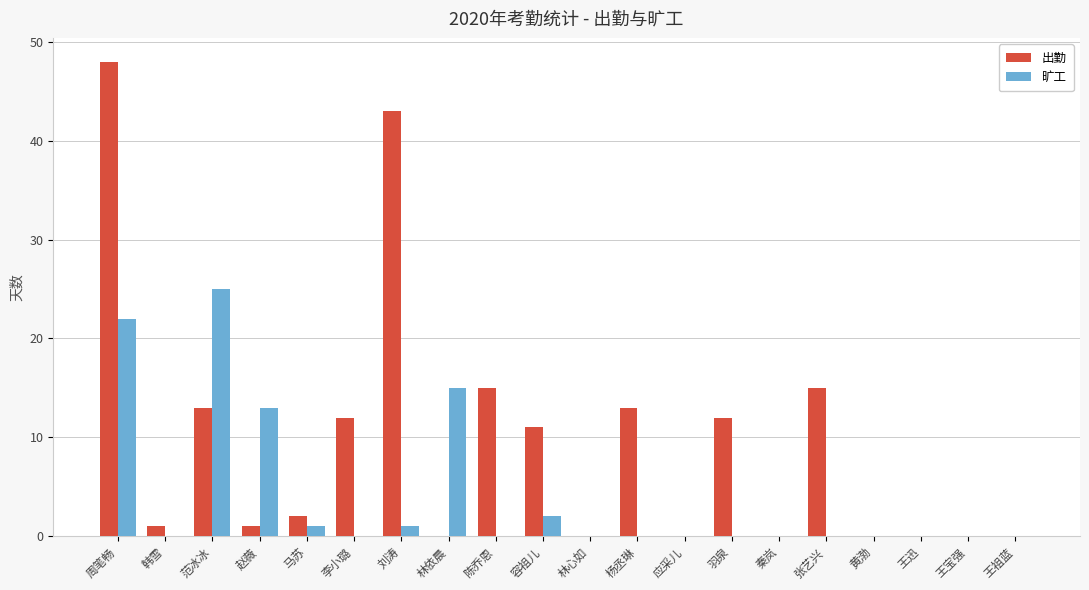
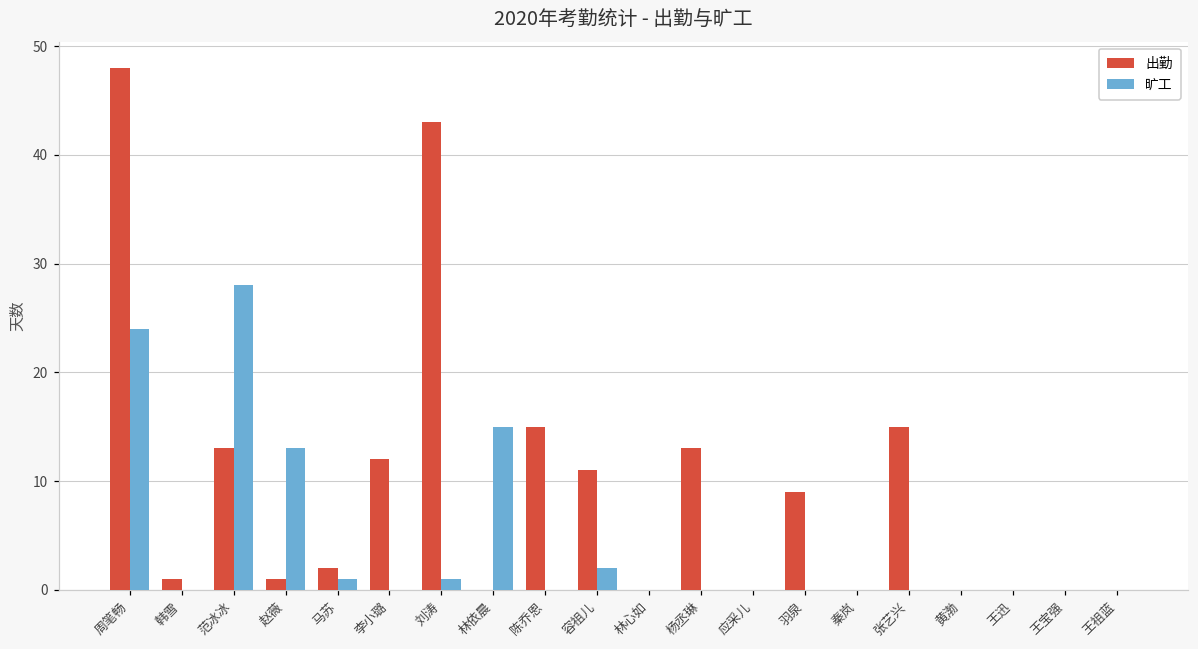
  {
    "出勤": {
      "周笔畅": 48,
      "韩雪": 1,
      "范冰冰": 13,
      "赵薇": 1,
      "马苏": 2,
      "李小璐": 12,
      "刘涛": 43,
      "林依晨": 0,
      "陈乔恩": 15,
      "容祖儿": 11,
      "林心如": 0,
      "杨丞琳": 13,
      "应采儿": 0,
-     "羽泉": 12,
+     "羽泉": 9,
      "秦岚": 0,
      "张艺兴": 15,
      "黄渤": 0,
      "王迅": 0,
      "王宝强": 0,
      "王祖蓝": 0
    },
    "旷工": {
-     "周笔畅": 22,
+     "周笔畅": 24,
      "韩雪": 0,
-     "范冰冰": 25,
+     "范冰冰": 28,
      "赵薇": 13,
      "马苏": 1,
      "李小璐": 0,
      "刘涛": 1,
      "林依晨": 15,
      "陈乔恩": 0,
      "容祖儿": 2,
      "林心如": 0,
      "杨丞琳": 0,
      "应采儿": 0,
      "羽泉": 0,
      "秦岚": 0,
      "张艺兴": 0,
      "黄渤": 0,
      "王迅": 0,
      "王宝强": 0,
      "王祖蓝": 0
    }
  }
